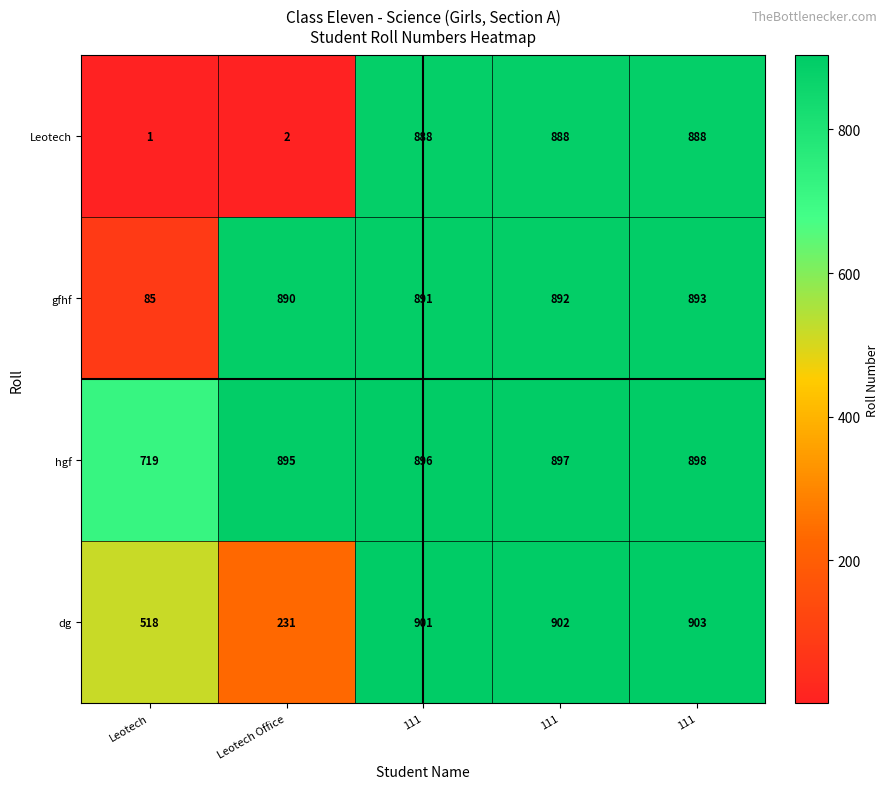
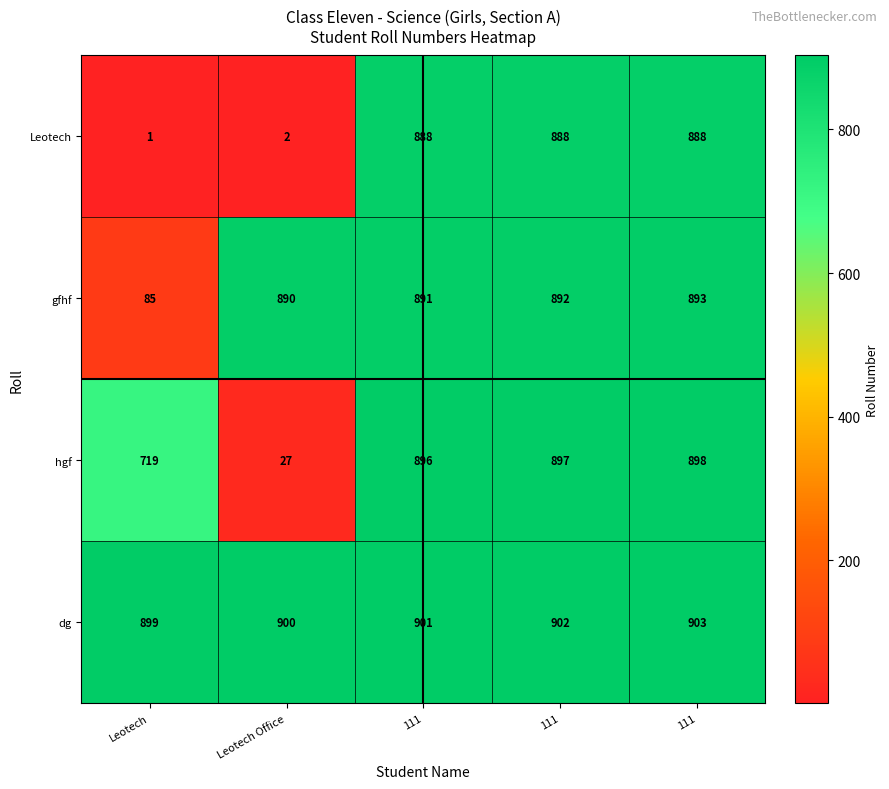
  {
    "Leotech": {
      "Leotech": 1,
      "Leotech Office": 2
    },
    "gfhf": {
      "Leotech": 85,
      "Leotech Office": 890
    },
    "hgf": {
      "Leotech": 719,
-     "Leotech Office": 895
+     "Leotech Office": 27
    },
    "dg": {
-     "Leotech": 518,
-     "Leotech Office": 231
+     "Leotech": 899,
+     "Leotech Office": 900
    }
  }
